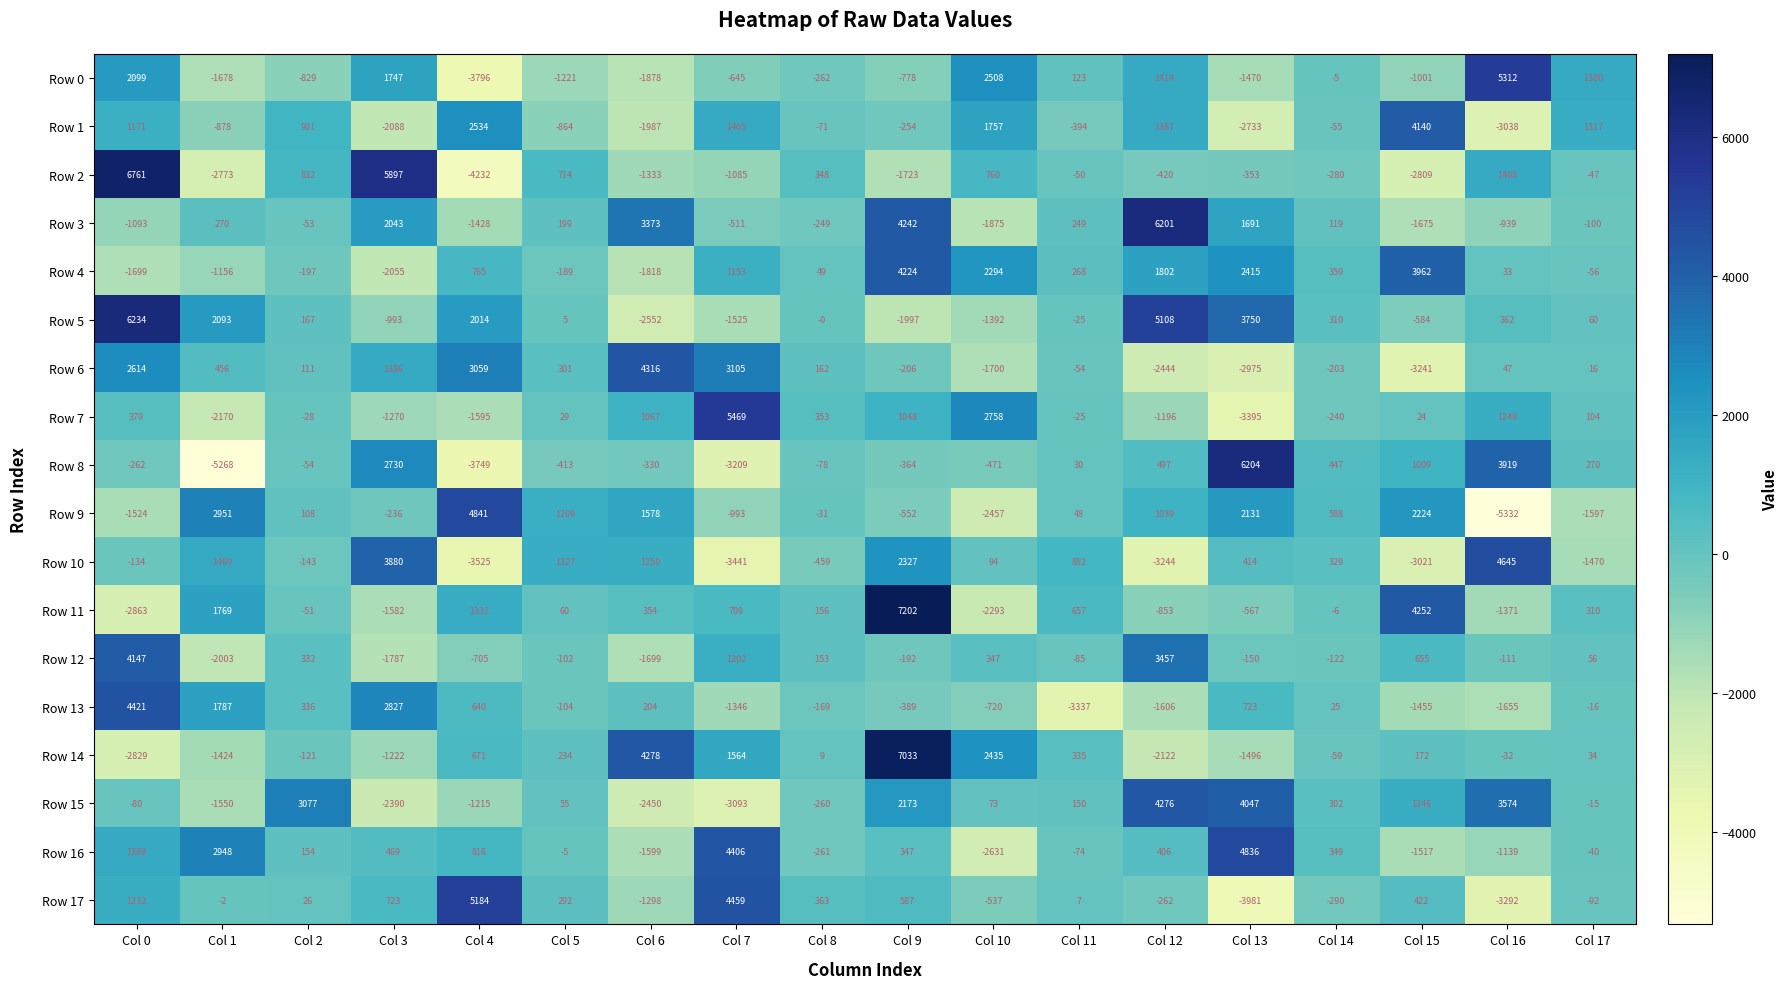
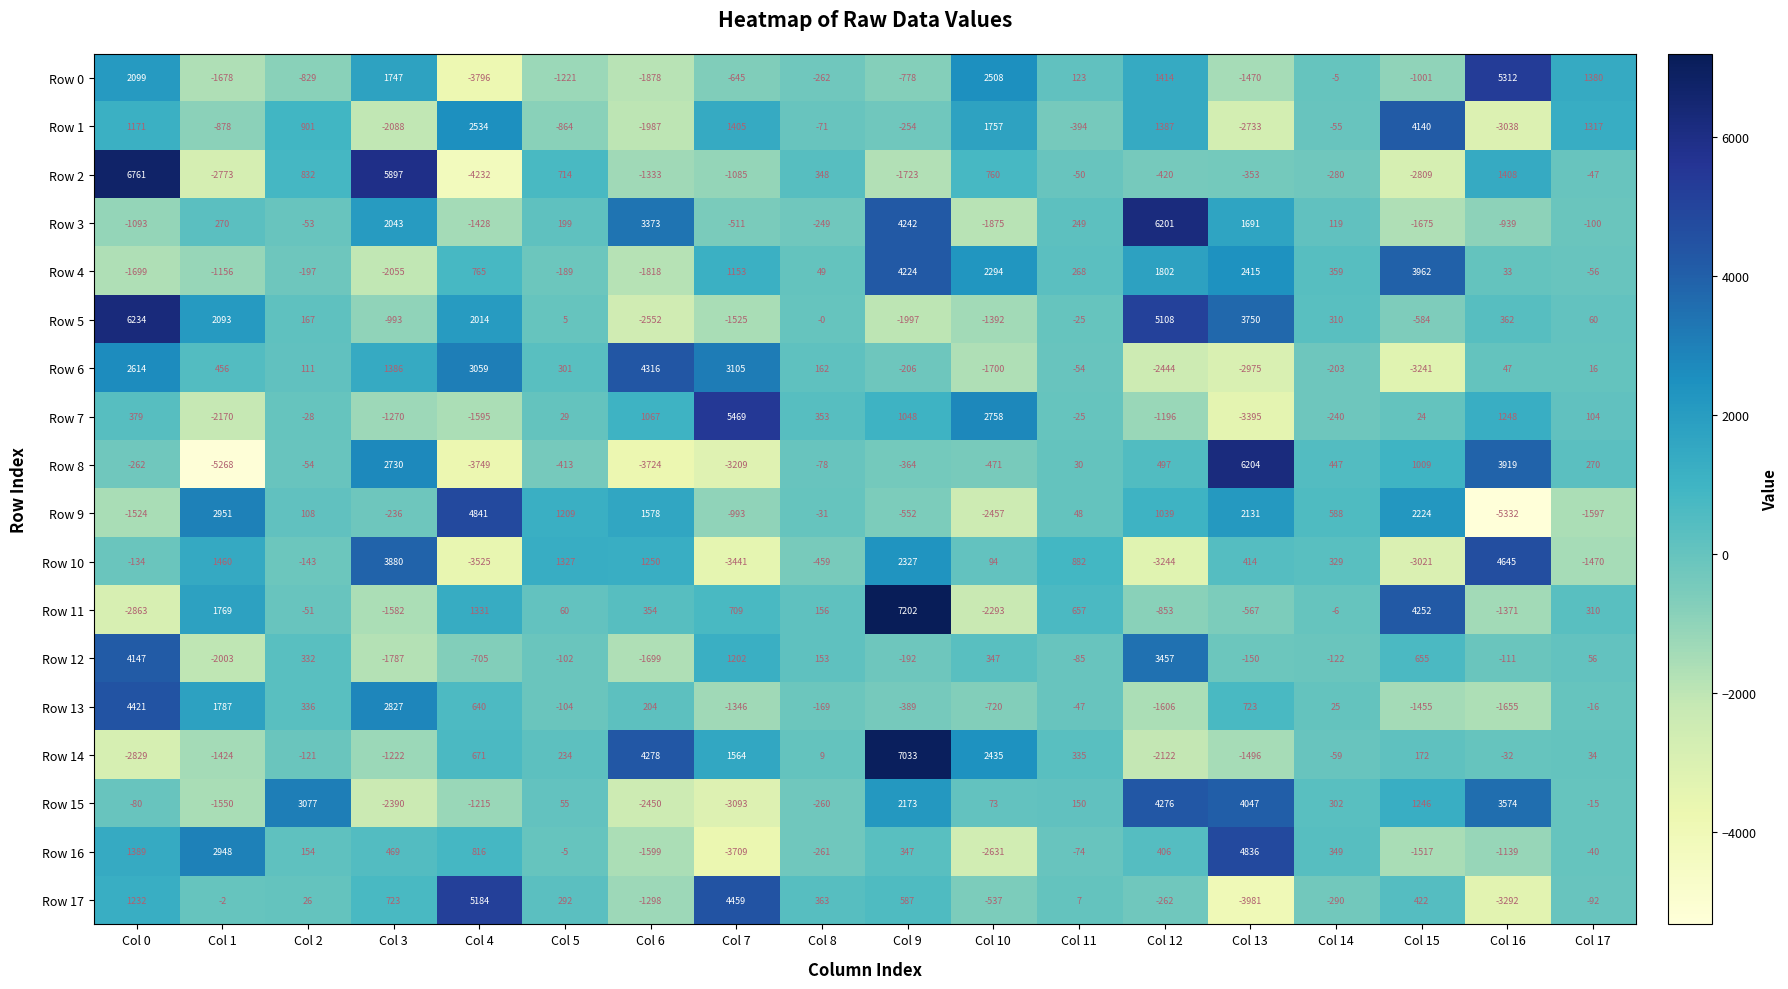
  {
    "Row 8": {
      "Col 0": -262,
      "Col 1": -5268,
      "Col 2": -54,
      "Col 3": 2730,
      "Col 4": -3749,
      "Col 5": -413,
-     "Col 6": -330,
+     "Col 6": -3724,
      "Col 7": -3209,
      "Col 8": -78,
      "Col 9": -364,
      "Col 10": -471,
      "Col 11": 30,
      "Col 12": 497,
      "Col 13": 6204,
      "Col 14": 447,
      "Col 15": 1009,
      "Col 16": 3919,
      "Col 17": 270
    },
    "Row 13": {
      "Col 0": 4421,
      "Col 1": 1787,
      "Col 2": 336,
      "Col 3": 2827,
      "Col 4": 640,
      "Col 5": -104,
      "Col 6": 204,
      "Col 7": -1346,
      "Col 8": -169,
      "Col 9": -389,
      "Col 10": -720,
-     "Col 11": -3337,
+     "Col 11": -47,
      "Col 12": -1606,
      "Col 13": 723,
      "Col 14": 25,
      "Col 15": -1455,
      "Col 16": -1655,
      "Col 17": -16
    },
    "Row 16": {
      "Col 0": 1389,
      "Col 1": 2948,
      "Col 2": 154,
      "Col 3": 469,
      "Col 4": 816,
      "Col 5": -5,
      "Col 6": -1599,
-     "Col 7": 4406,
+     "Col 7": -3709,
      "Col 8": -261,
      "Col 9": 347,
      "Col 10": -2631,
      "Col 11": -74,
      "Col 12": 406,
      "Col 13": 4836,
      "Col 14": 349,
      "Col 15": -1517,
      "Col 16": -1139,
      "Col 17": -40
    }
  }
